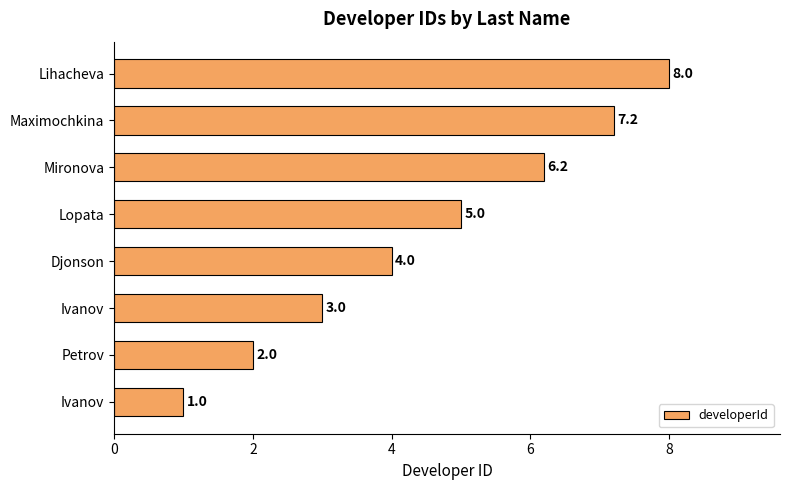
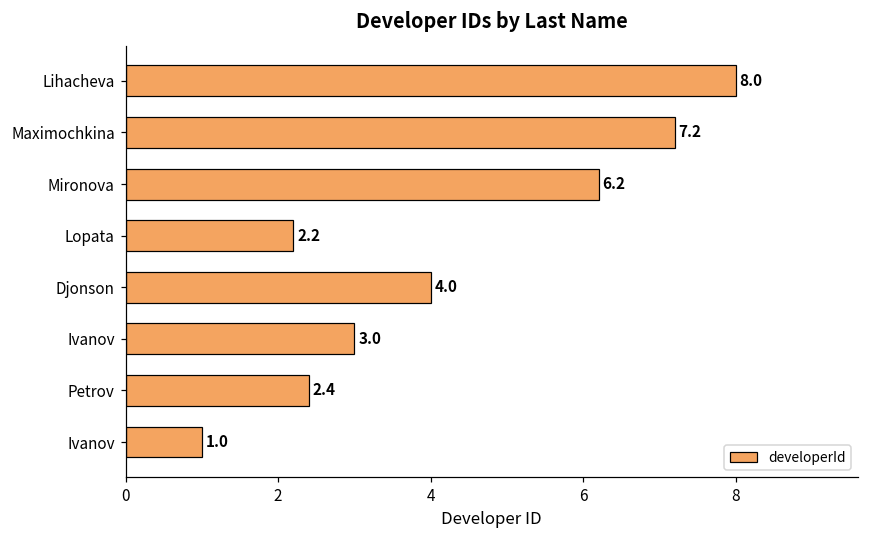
  {
    "Lihacheva": 8.0,
    "Maximochkina": 7.2,
    "Mironova": 6.2,
-   "Lopata": 5.0,
+   "Lopata": 2.2,
    "Djonson": 4.0,
-   "Petrov": 2.0
+   "Petrov": 2.4
  }
